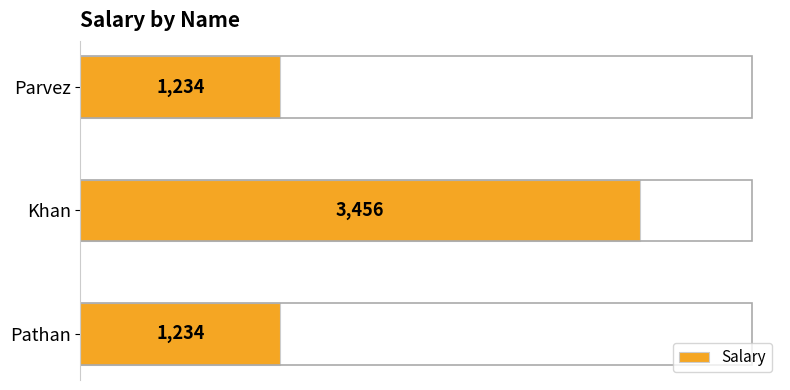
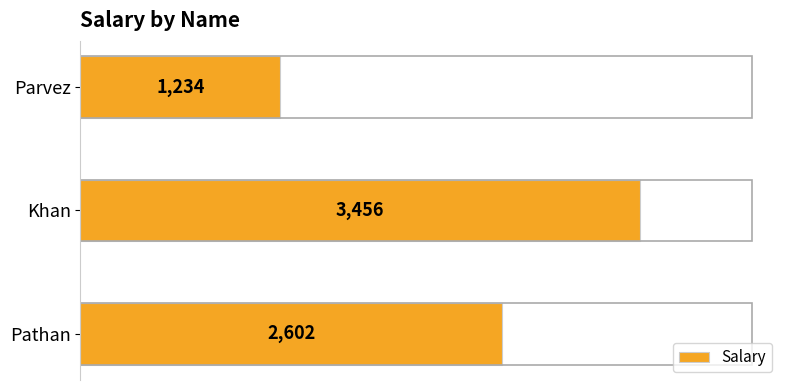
  {
    "Parvez": "1,234",
    "Khan": "3,456",
-   "Pathan": "1,234"
+   "Pathan": "2,602"
  }
